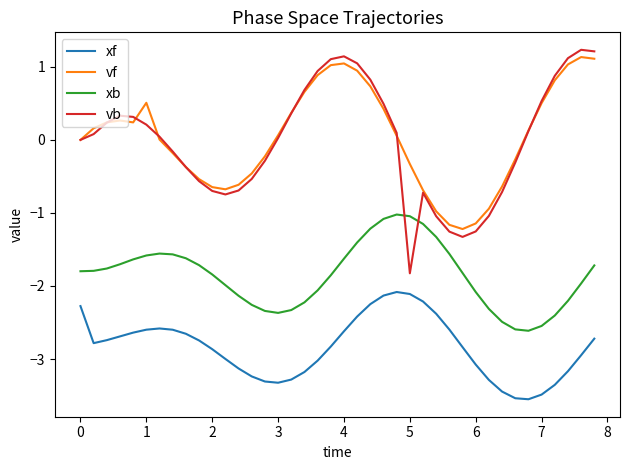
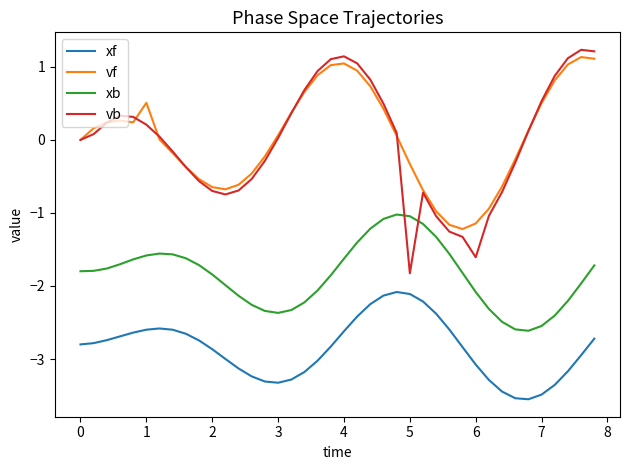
  {
    "xf": {
-     "0": -2.3,
+     "0": -2.8,
      "1": -2.6,
      "2": -2.9,
      "3": -3.3,
      "4": -2.6,
      "5": -2.1,
      "6": -3.1,
      "7": -3.5
    },
    "vf": {
      "1": 0.5,
      "2": -0.6,
      "3": 0.1,
      "4": 1.0,
      "5": -0.3,
      "6": -1.1
    },
    "xb": {
      "0": -1.8,
      "1": -1.6,
      "2": -1.8,
      "3": -2.4,
      "4": -1.6,
      "5": -1.0,
      "6": -2.1,
      "7": -2.5
    },
    "vb": {
      "1": 0.2,
      "2": -0.7,
      "3": 0.0,
      "4": 1.1,
      "5": -1.8,
-     "6": -1.3
+     "6": -1.6
    }
  }
